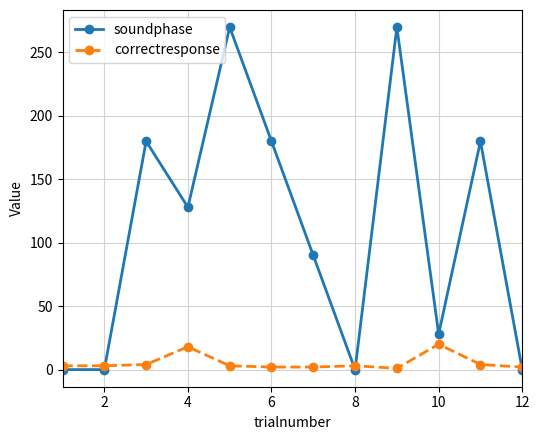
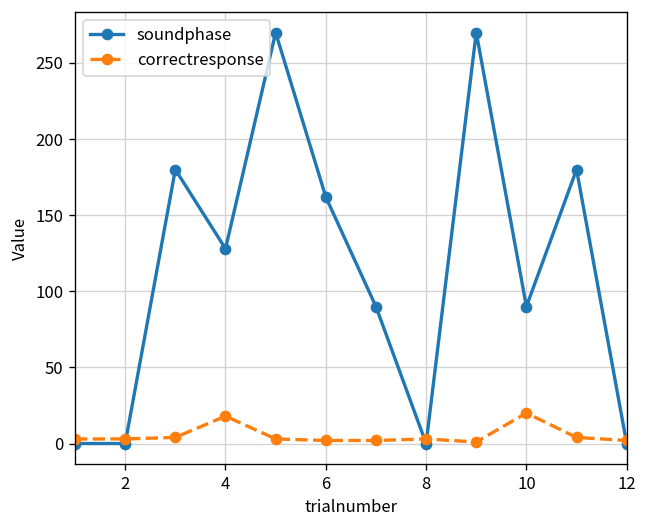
  {
    "soundphase": {
      "2": 0,
      "4": 128,
-     "6": 180,
+     "6": 162,
      "8": 0,
-     "10": 28
+     "10": 90
    },
    "correctresponse": {
      "2": 3,
      "4": 18,
      "6": 2,
      "8": 3,
      "10": 20
    }
  }
